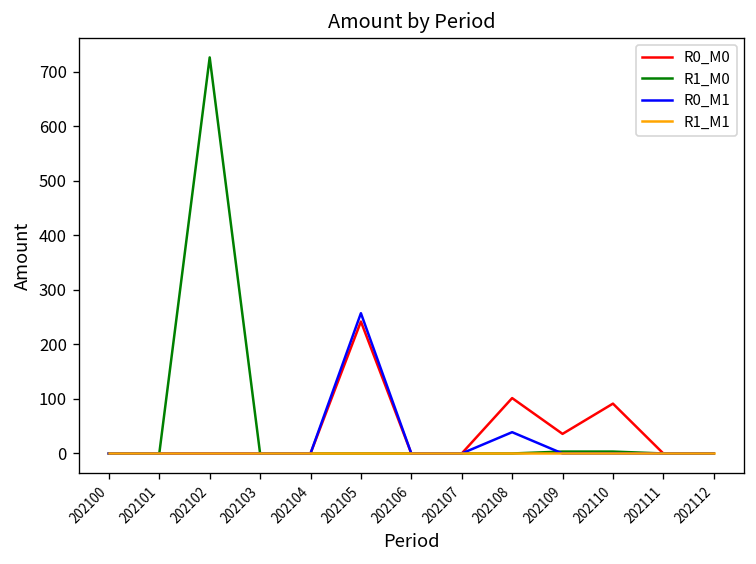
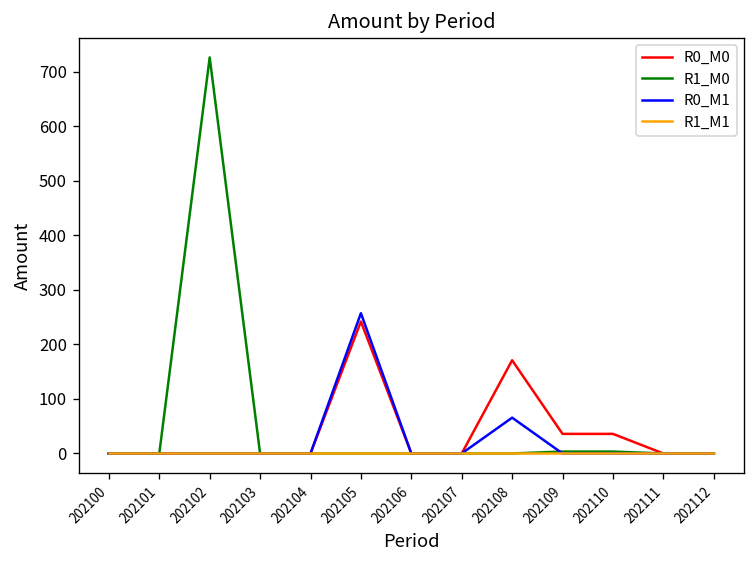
  {
    "R0_M0": {
      "202105": 240,
-     "202108": 100,
+     "202108": 170,
      "202109": 40,
-     "202110": 90
+     "202110": 40
    },
    "R1_M0": {
      "202102": 730
    },
    "R0_M1": {
      "202105": 260,
-     "202108": 40
+     "202108": 70
    }
  }
